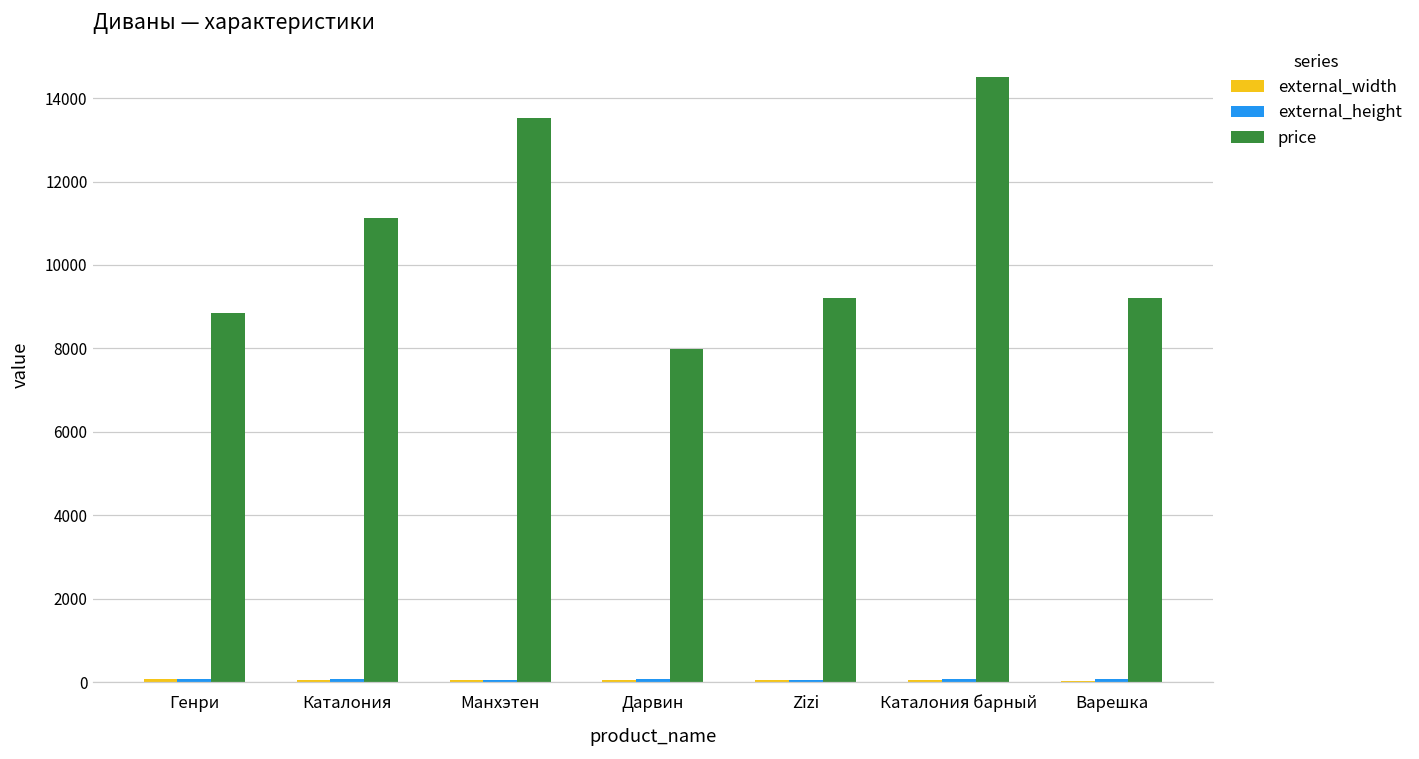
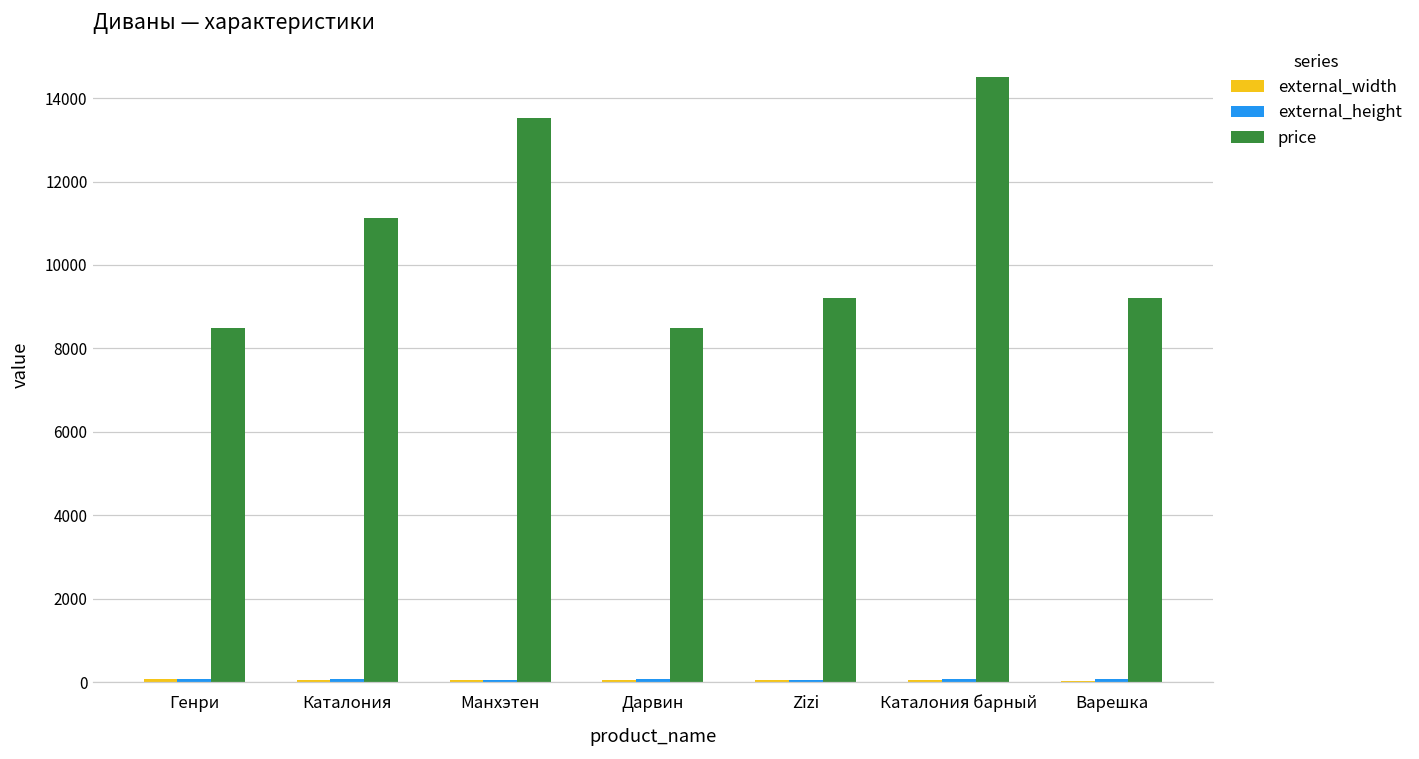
  {
    "external_width": {
      "Генри": 100
    },
    "external_height": {
      "Генри": 100,
      "Каталония": 100,
      "Дарвин": 100,
      "Каталония барный": 100,
      "Варешка": 100
    },
    "price": {
-     "Генри": 8800,
+     "Генри": 8500,
      "Каталония": 11100,
      "Манхэтен": 13500,
-     "Дарвин": 8000,
+     "Дарвин": 8500,
      "Zizi": 9200,
      "Каталония барный": 14500,
      "Варешка": 9200
    }
  }
